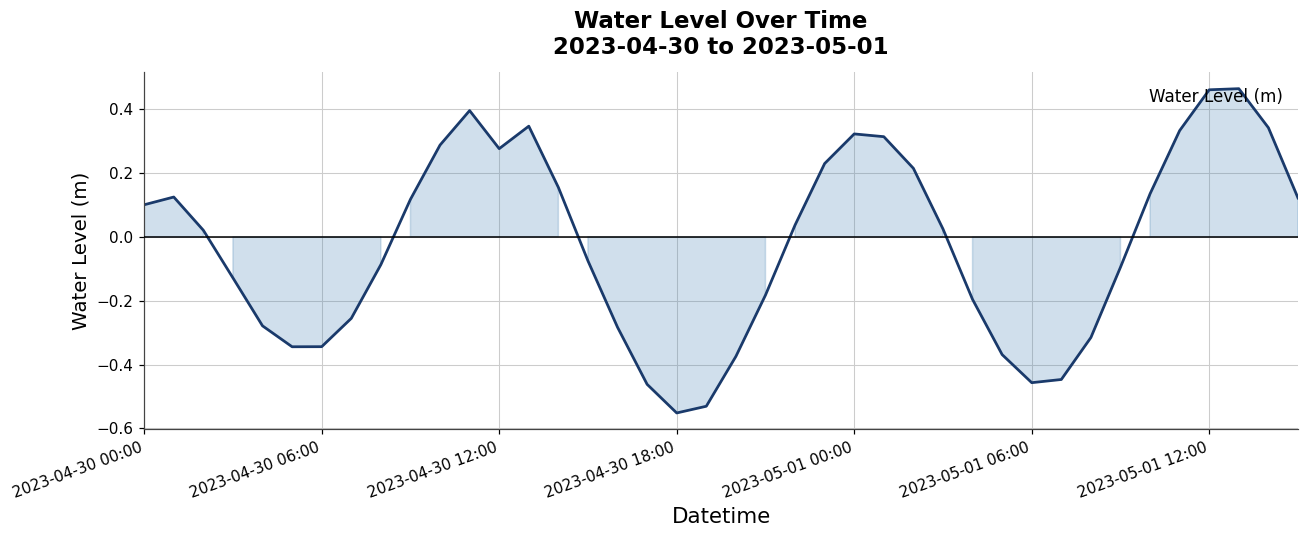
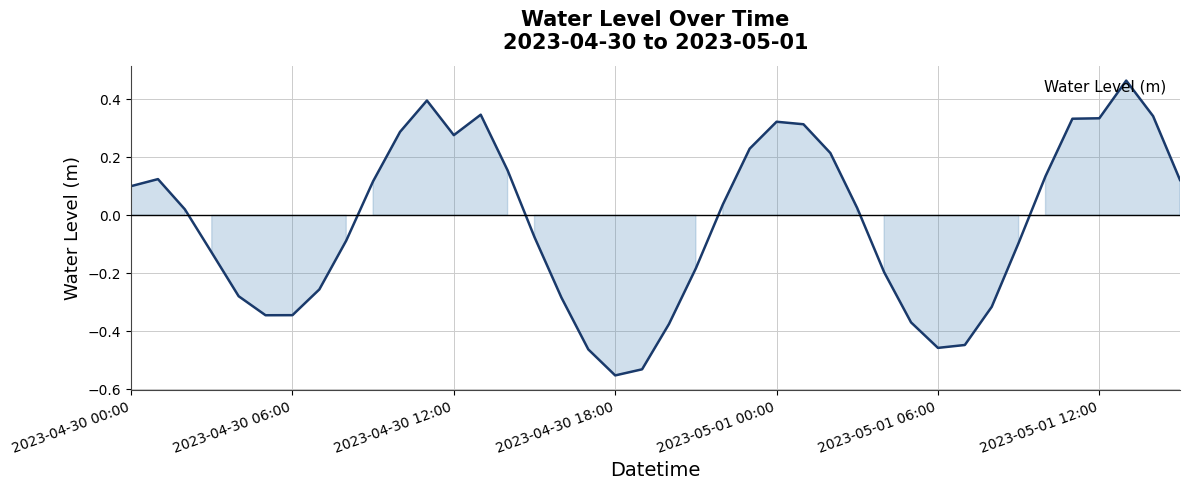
  {
    "2023-04-30 00:00": 0.10,
    "2023-04-30 06:00": -0.34,
    "2023-04-30 12:00": 0.28,
    "2023-04-30 18:00": -0.55,
    "2023-05-01 00:00": 0.32,
    "2023-05-01 06:00": -0.46,
-   "2023-05-01 12:00": 0.46
+   "2023-05-01 12:00": 0.33
  }
